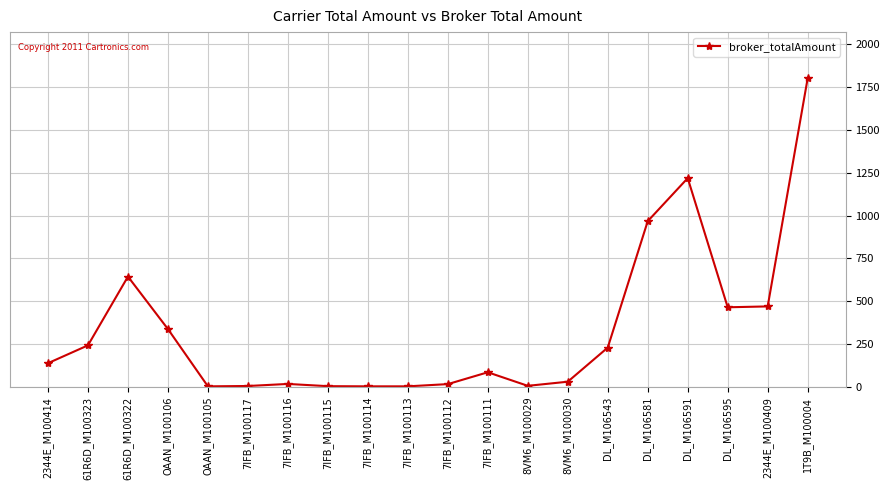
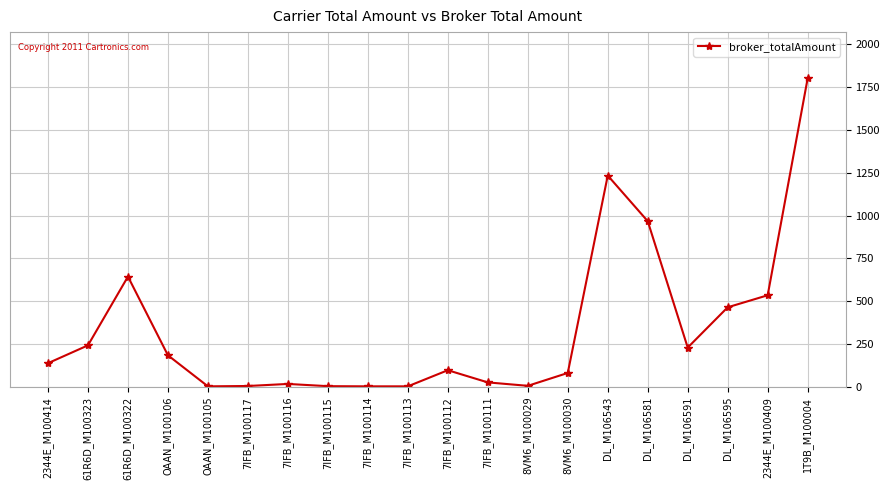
  {
    "2344E_M100414": 140,
    "61R6D_M100323": 240,
    "61R6D_M100322": 640,
-   "OAAN_M100106": 340,
+   "OAAN_M100106": 190,
    "OAAN_M100105": 0,
    "7IFB_M100117": 10,
    "7IFB_M100116": 20,
    "7IFB_M100115": 10,
    "7IFB_M100114": 0,
    "7IFB_M100113": 0,
-   "7IFB_M100112": 20,
-   "7IFB_M100111": 90,
+   "7IFB_M100112": 100,
+   "7IFB_M100111": 30,
    "8VM6_M100029": 10,
-   "8VM6_M100030": 30,
-   "DL_M106543": 230,
+   "8VM6_M100030": 80,
+   "DL_M106543": 1230,
    "DL_M106581": 970,
-   "DL_M106591": 1220,
+   "DL_M106591": 230,
    "DL_M106595": 470,
-   "2344E_M100409": 470,
+   "2344E_M100409": 540,
    "1T9B_M100004": 1800
  }
